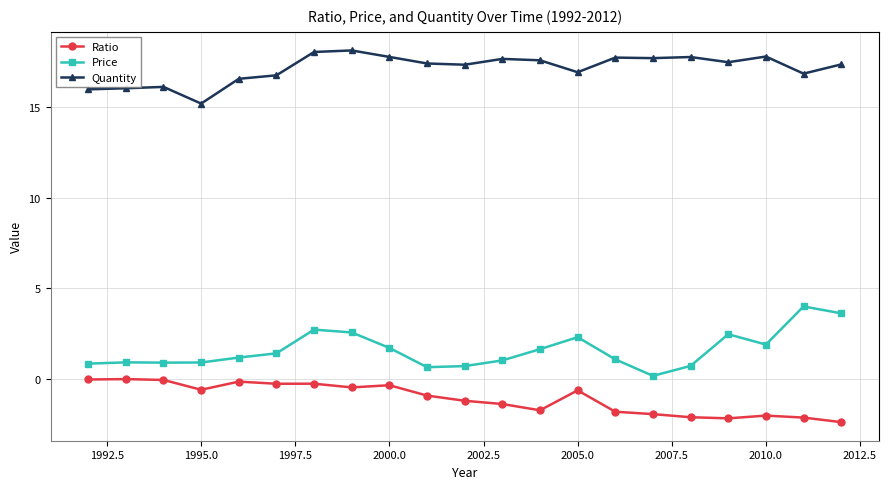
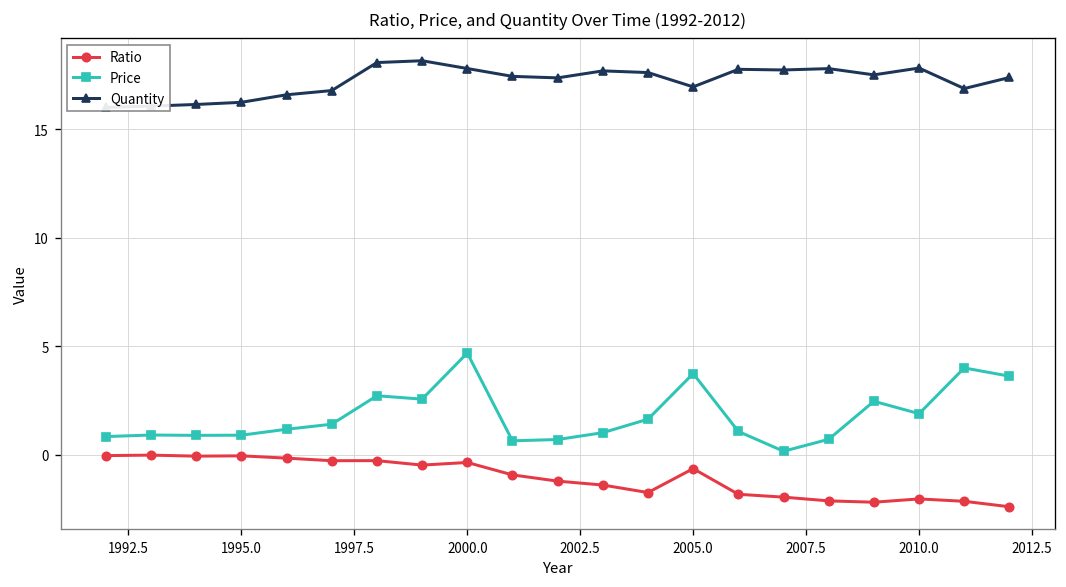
  {
    "Ratio": {
-     "1995.0": -0.6,
+     "1995.0": -0.1,
      "2000.0": -0.4,
      "2005.0": -0.6,
      "2010.0": -2.0
    },
    "Price": {
      "1995.0": 0.9,
-     "2000.0": 1.7,
-     "2005.0": 2.3,
+     "2000.0": 4.7,
+     "2005.0": 3.7,
      "2010.0": 1.9
    },
    "Quantity": {
-     "1995.0": 15.2,
+     "1995.0": 16.2,
      "2000.0": 17.8,
      "2005.0": 16.9,
      "2010.0": 17.8
    }
  }
